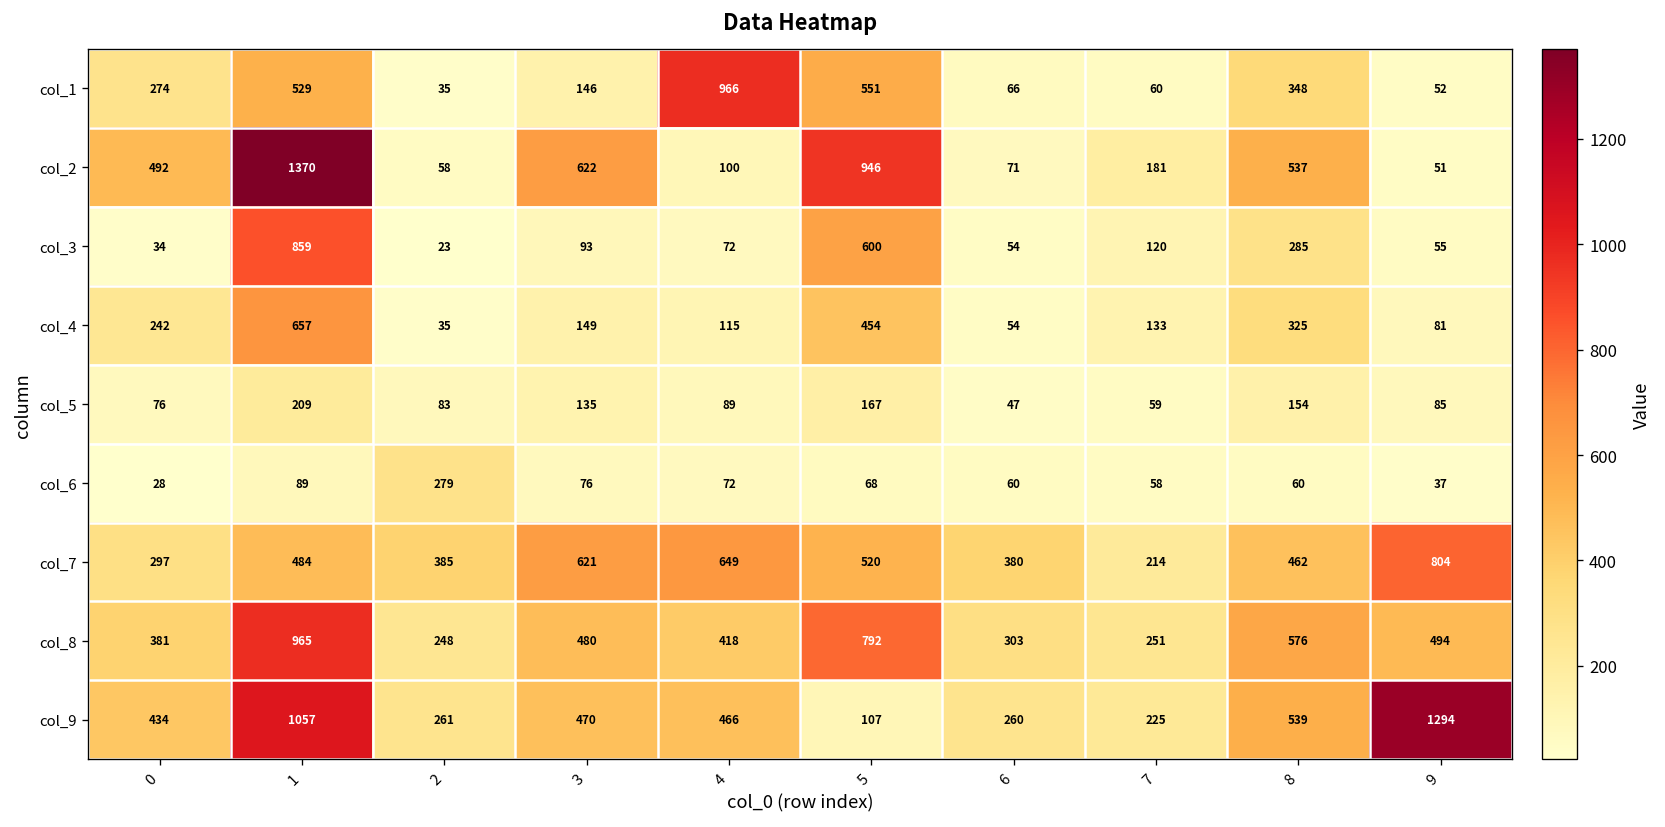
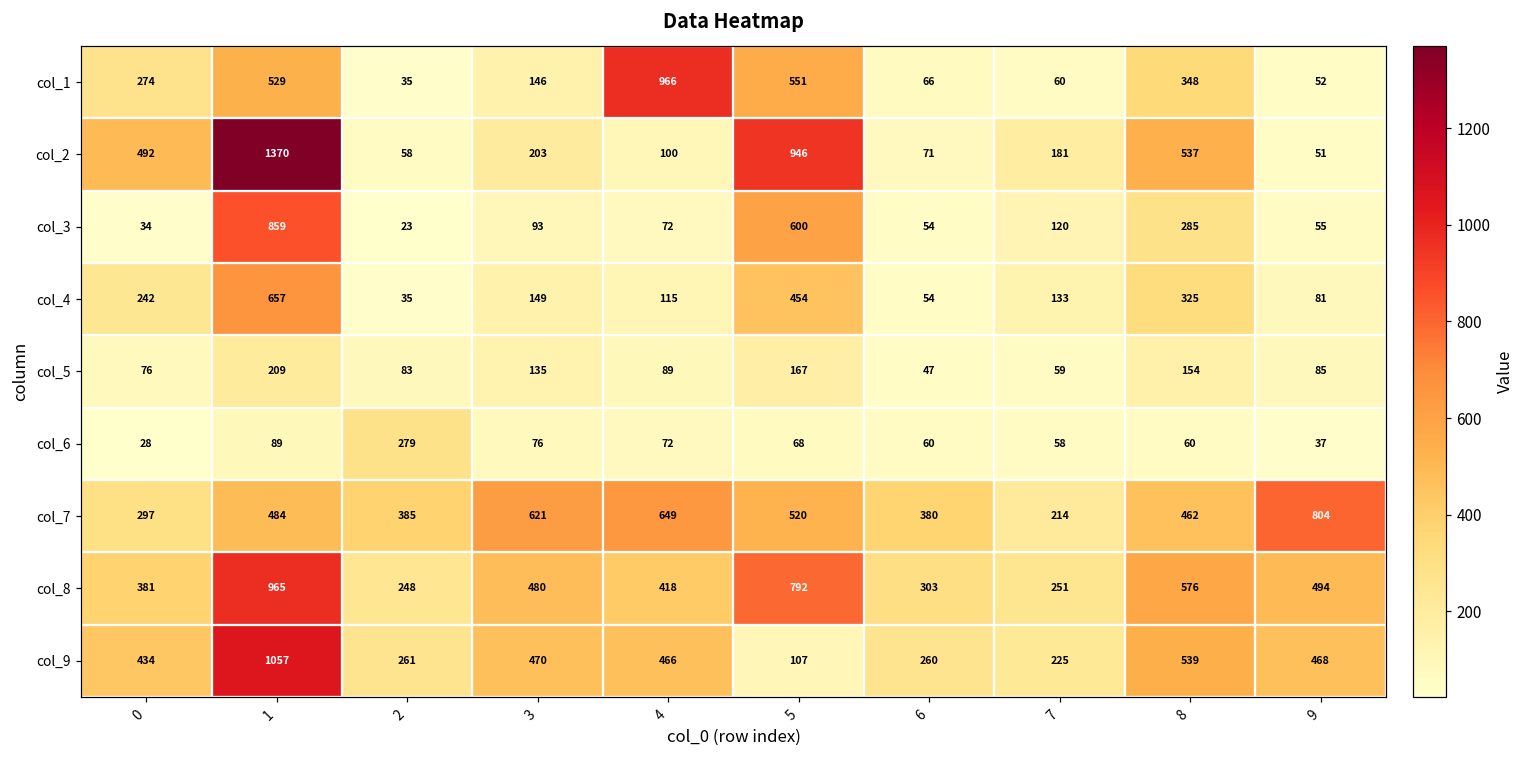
  {
    "col_1": {
      "0": 274,
      "1": 529,
      "2": 35,
      "3": 146,
      "4": 966,
      "5": 551,
      "6": 66,
      "7": 60,
      "8": 348,
      "9": 52
    },
    "col_2": {
      "0": 492,
      "1": 1370,
      "2": 58,
-     "3": 622,
+     "3": 203,
      "4": 100,
      "5": 946,
      "6": 71,
      "7": 181,
      "8": 537,
      "9": 51
    },
    "col_3": {
      "0": 34,
      "1": 859,
      "2": 23,
      "3": 93,
      "4": 72,
      "5": 600,
      "6": 54,
      "7": 120,
      "8": 285,
      "9": 55
    },
    "col_4": {
      "0": 242,
      "1": 657,
      "2": 35,
      "3": 149,
      "4": 115,
      "5": 454,
      "6": 54,
      "7": 133,
      "8": 325,
      "9": 81
    },
    "col_5": {
      "0": 76,
      "1": 209,
      "2": 83,
      "3": 135,
      "4": 89,
      "5": 167,
      "6": 47,
      "7": 59,
      "8": 154,
      "9": 85
    },
    "col_6": {
      "0": 28,
      "1": 89,
      "2": 279,
      "3": 76,
      "4": 72,
      "5": 68,
      "6": 60,
      "7": 58,
      "8": 60,
      "9": 37
    },
    "col_7": {
      "0": 297,
      "1": 484,
      "2": 385,
      "3": 621,
      "4": 649,
      "5": 520,
      "6": 380,
      "7": 214,
      "8": 462,
      "9": 804
    },
    "col_8": {
      "0": 381,
      "1": 965,
      "2": 248,
      "3": 480,
      "4": 418,
      "5": 792,
      "6": 303,
      "7": 251,
      "8": 576,
      "9": 494
    },
    "col_9": {
      "0": 434,
      "1": 1057,
      "2": 261,
      "3": 470,
      "4": 466,
      "5": 107,
      "6": 260,
      "7": 225,
      "8": 539,
-     "9": 1294
+     "9": 468
    }
  }
